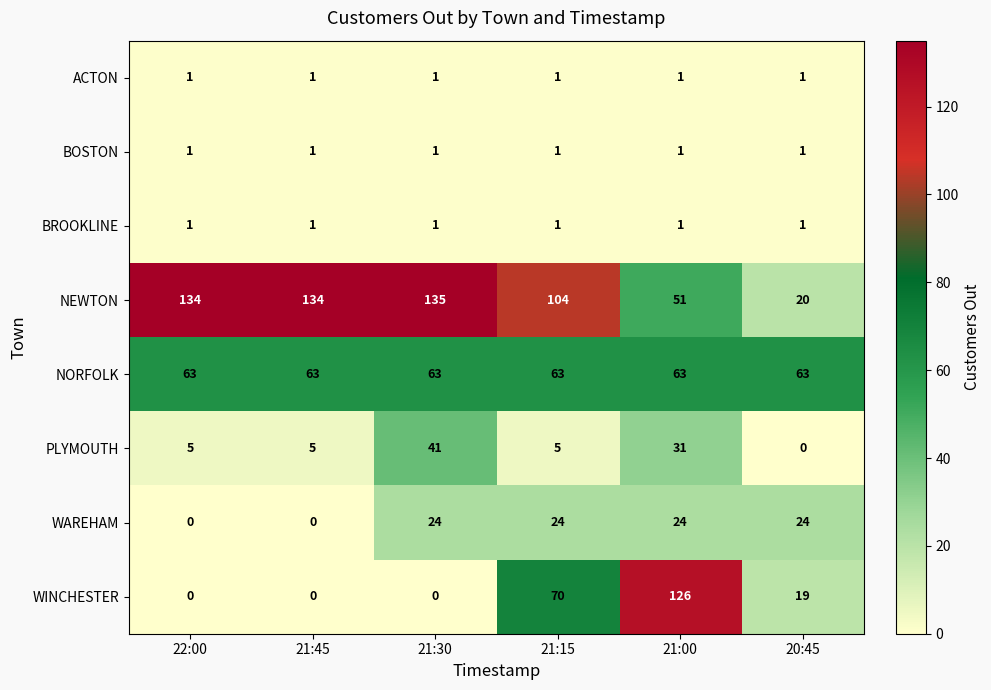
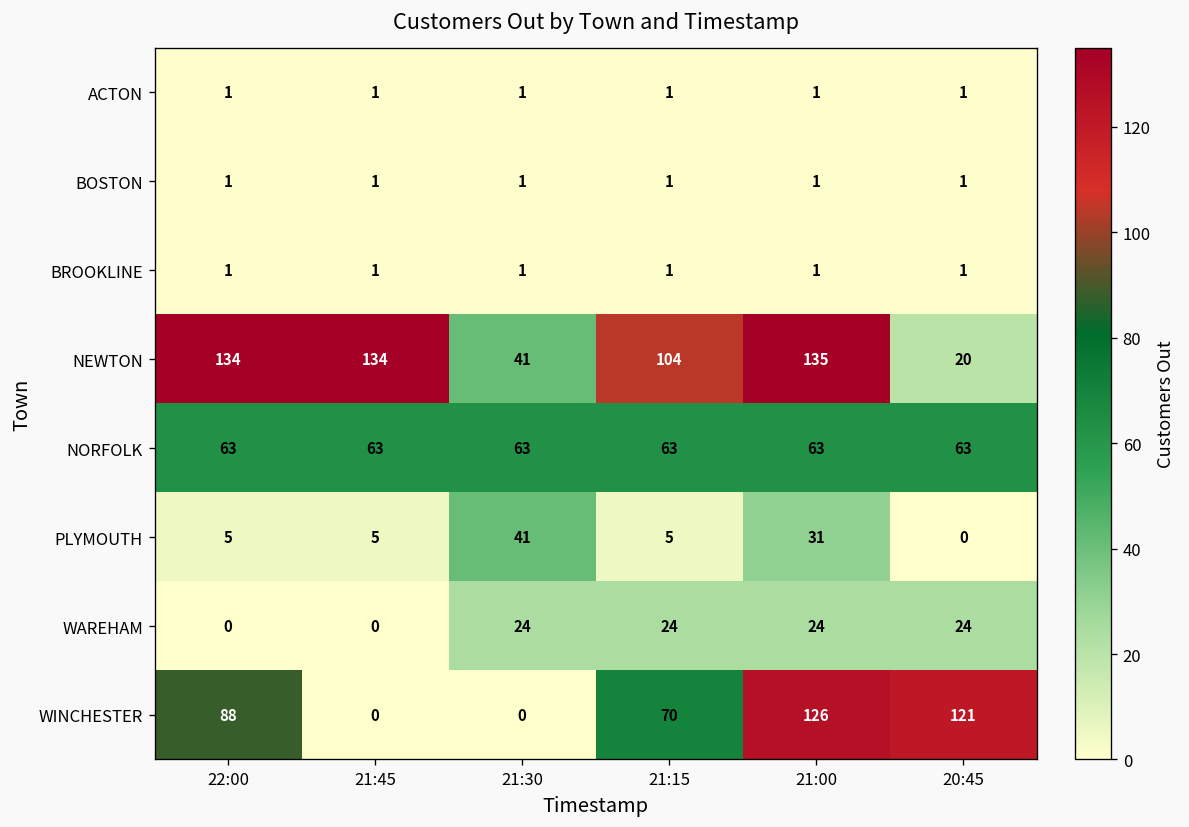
  {
    "ACTON": {
      "22:00": 1,
      "21:45": 1,
      "21:30": 1,
      "21:15": 1,
      "21:00": 1,
      "20:45": 1
    },
    "BOSTON": {
      "22:00": 1,
      "21:45": 1,
      "21:30": 1,
      "21:15": 1,
      "21:00": 1,
      "20:45": 1
    },
    "BROOKLINE": {
      "22:00": 1,
      "21:45": 1,
      "21:30": 1,
      "21:15": 1,
      "21:00": 1,
      "20:45": 1
    },
    "NEWTON": {
      "22:00": 134,
      "21:45": 134,
-     "21:30": 135,
+     "21:30": 41,
      "21:15": 104,
-     "21:00": 51,
+     "21:00": 135,
      "20:45": 20
    },
    "NORFOLK": {
      "22:00": 63,
      "21:45": 63,
      "21:30": 63,
      "21:15": 63,
      "21:00": 63,
      "20:45": 63
    },
    "PLYMOUTH": {
      "22:00": 5,
      "21:45": 5,
      "21:30": 41,
      "21:15": 5,
      "21:00": 31,
      "20:45": 0
    },
    "WAREHAM": {
      "22:00": 0,
      "21:45": 0,
      "21:30": 24,
      "21:15": 24,
      "21:00": 24,
      "20:45": 24
    },
    "WINCHESTER": {
-     "22:00": 0,
+     "22:00": 88,
      "21:45": 0,
      "21:30": 0,
      "21:15": 70,
      "21:00": 126,
-     "20:45": 19
+     "20:45": 121
    }
  }
